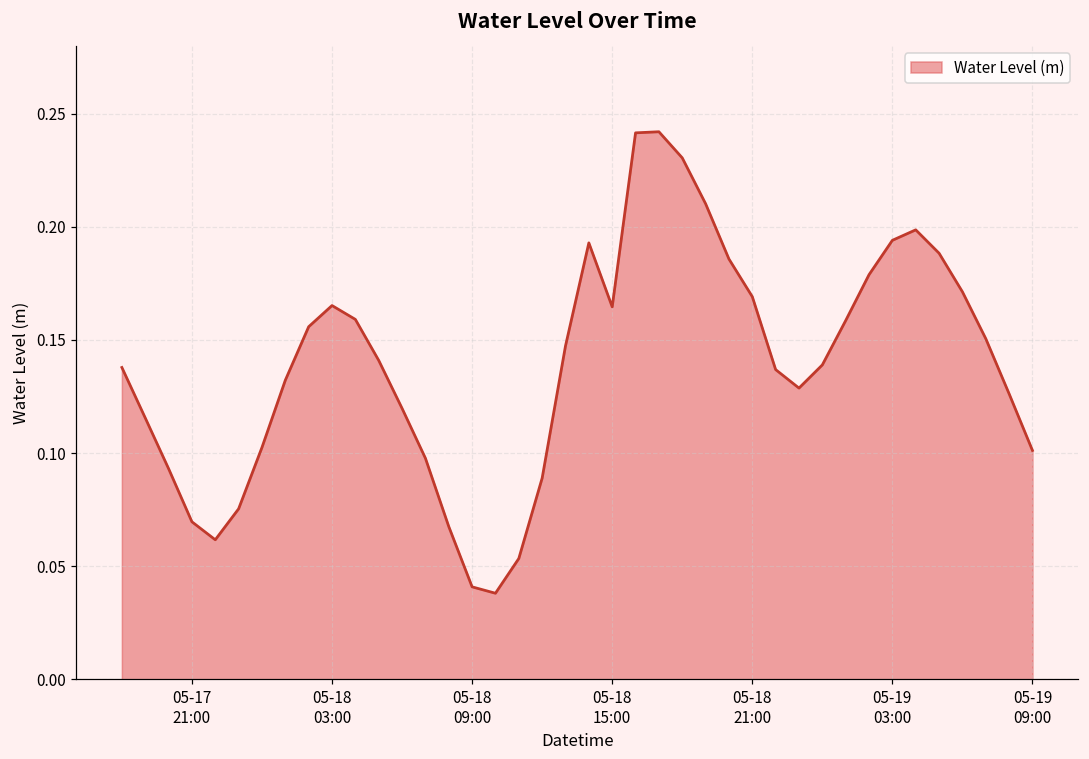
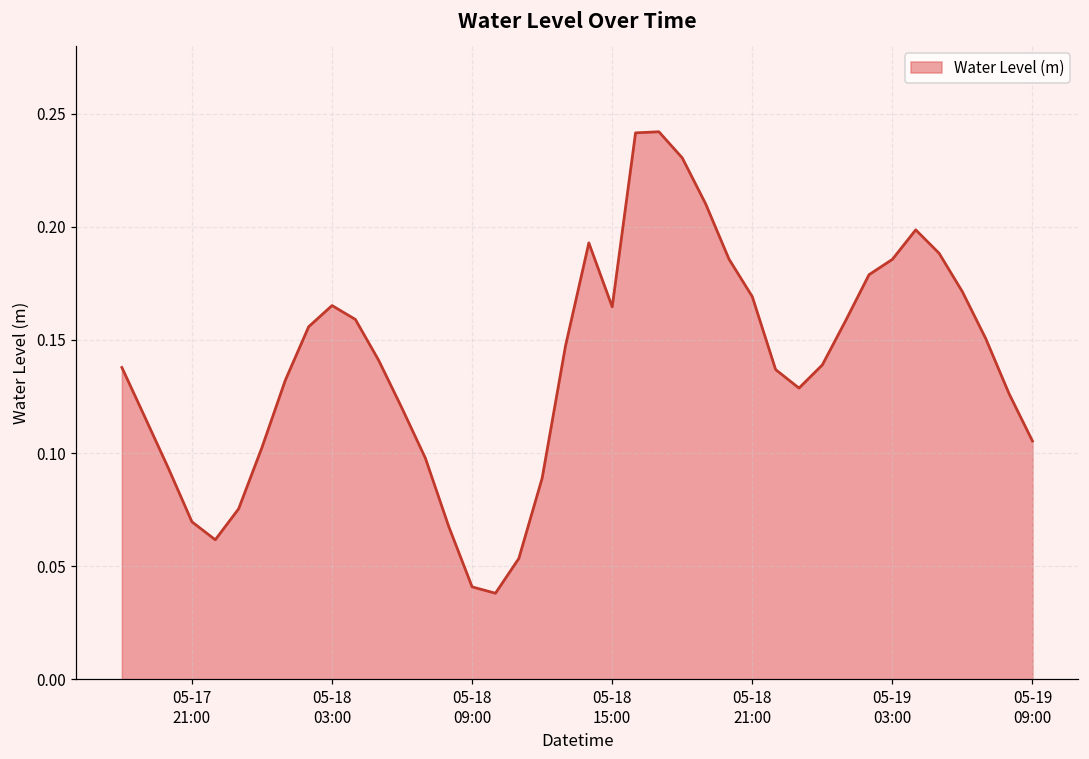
  {
    "05-17 21:00": 0.070,
    "05-18 03:00": 0.165,
    "05-18 09:00": 0.041,
    "05-18 15:00": 0.165,
    "05-18 21:00": 0.169,
-   "05-19 03:00": 0.194,
-   "05-19 09:00": 0.101
+   "05-19 03:00": 0.186,
+   "05-19 09:00": 0.105
  }
